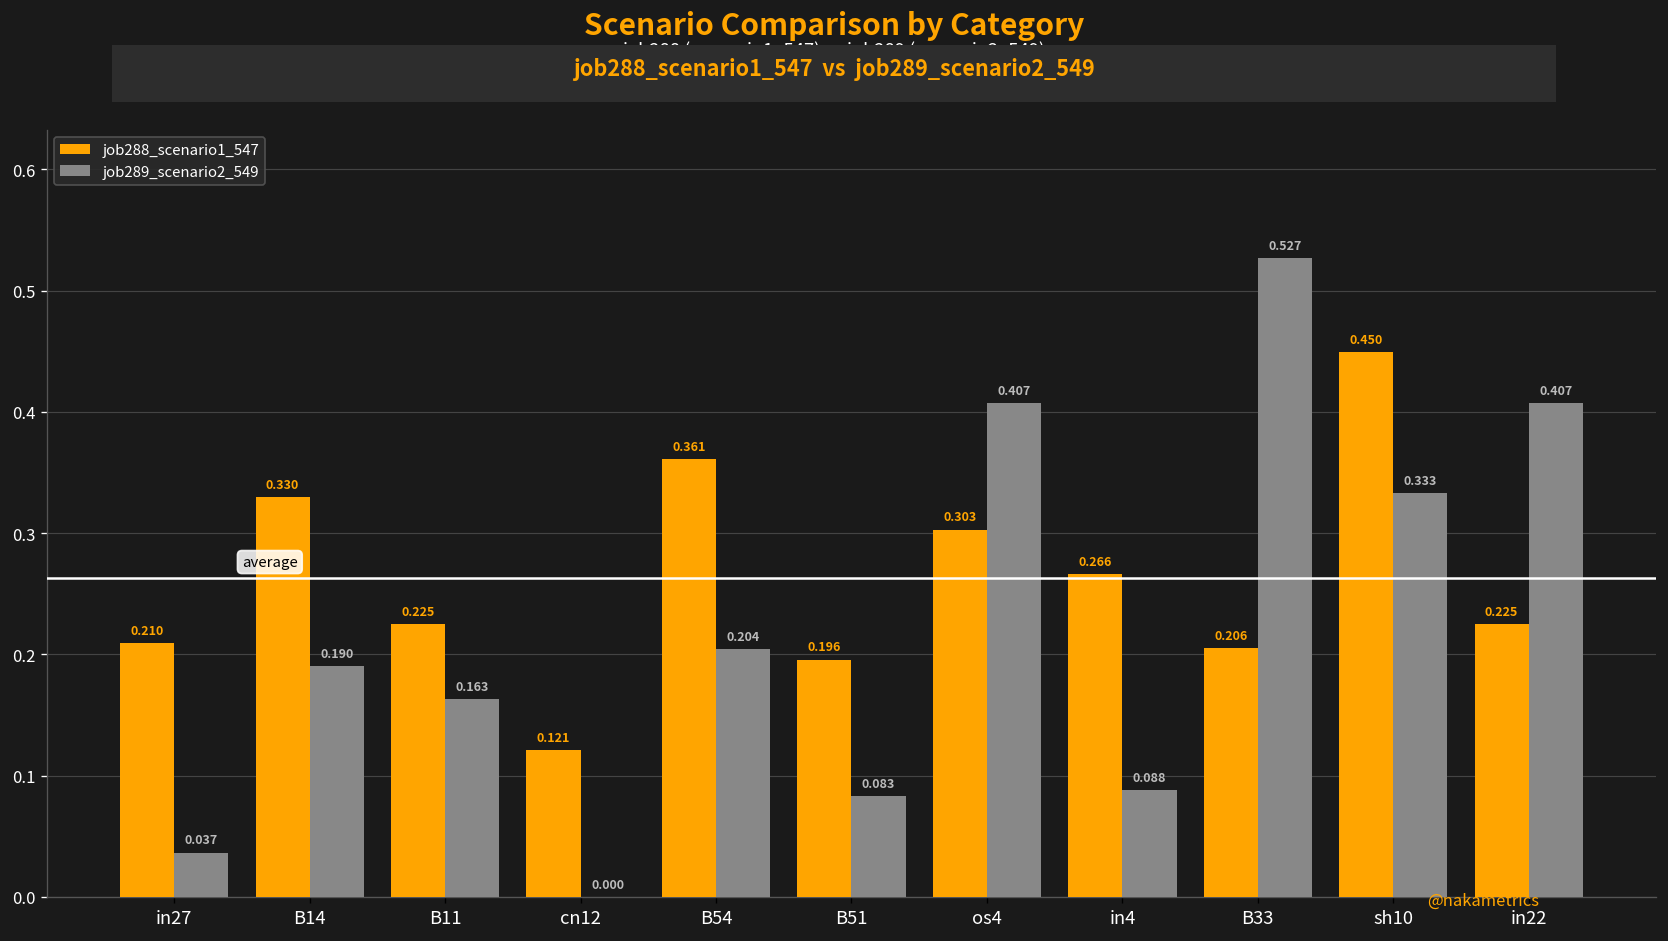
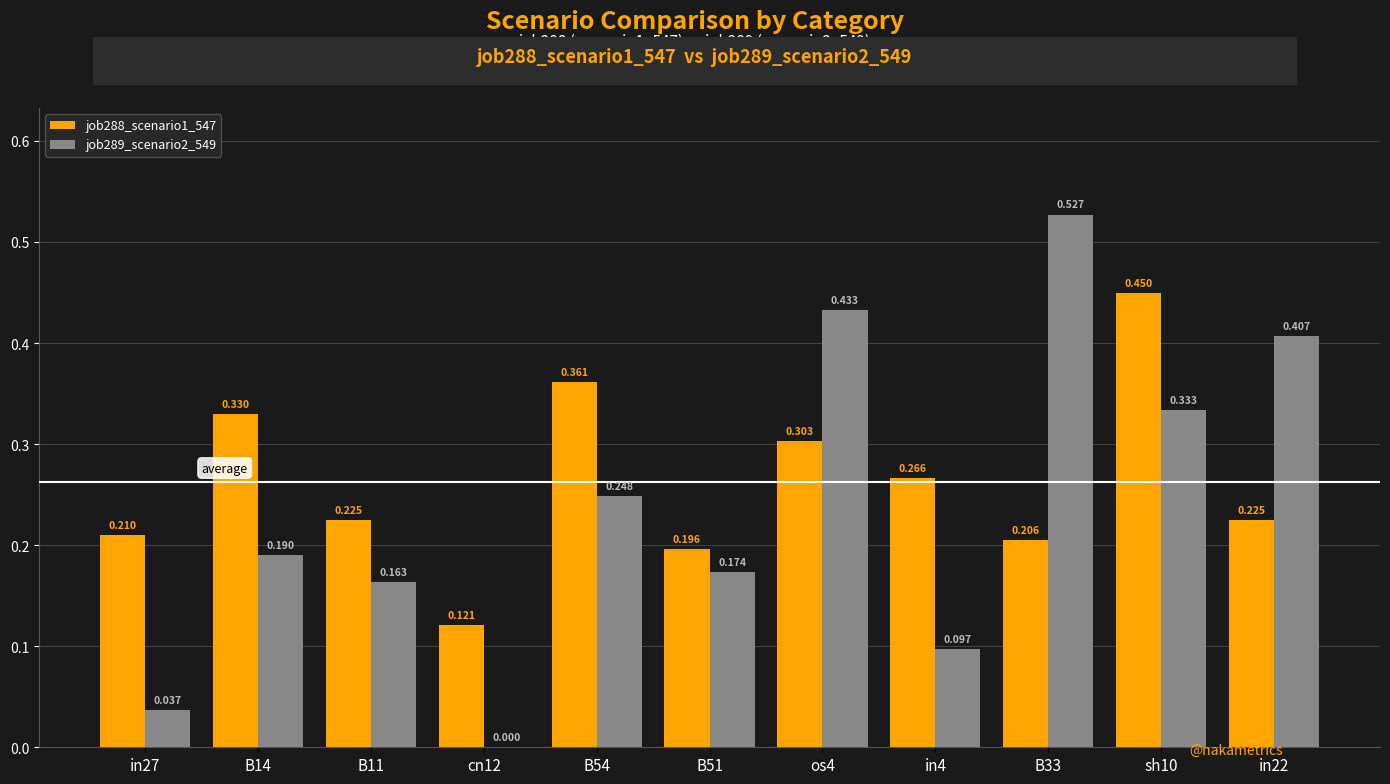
  {
    "job288_scenario1_547": {
      "in27": 0.210,
      "B14": 0.330,
      "B11": 0.225,
      "cn12": 0.121,
      "B54": 0.361,
      "B51": 0.196,
      "os4": 0.303,
      "in4": 0.266,
      "B33": 0.206,
      "sh10": 0.450,
      "in22": 0.225
    },
    "job289_scenario2_549": {
      "in27": 0.037,
      "B14": 0.190,
      "B11": 0.163,
      "cn12": 0.000,
-     "B54": 0.204,
-     "B51": 0.083,
-     "os4": 0.407,
-     "in4": 0.088,
+     "B54": 0.248,
+     "B51": 0.174,
+     "os4": 0.433,
+     "in4": 0.097,
      "B33": 0.527,
      "sh10": 0.333,
      "in22": 0.407
    }
  }
